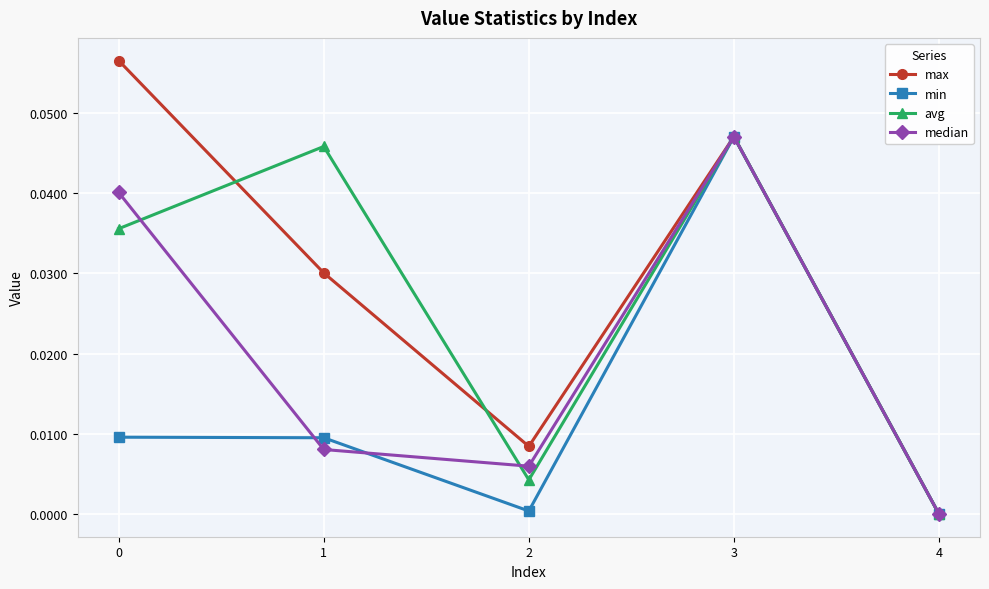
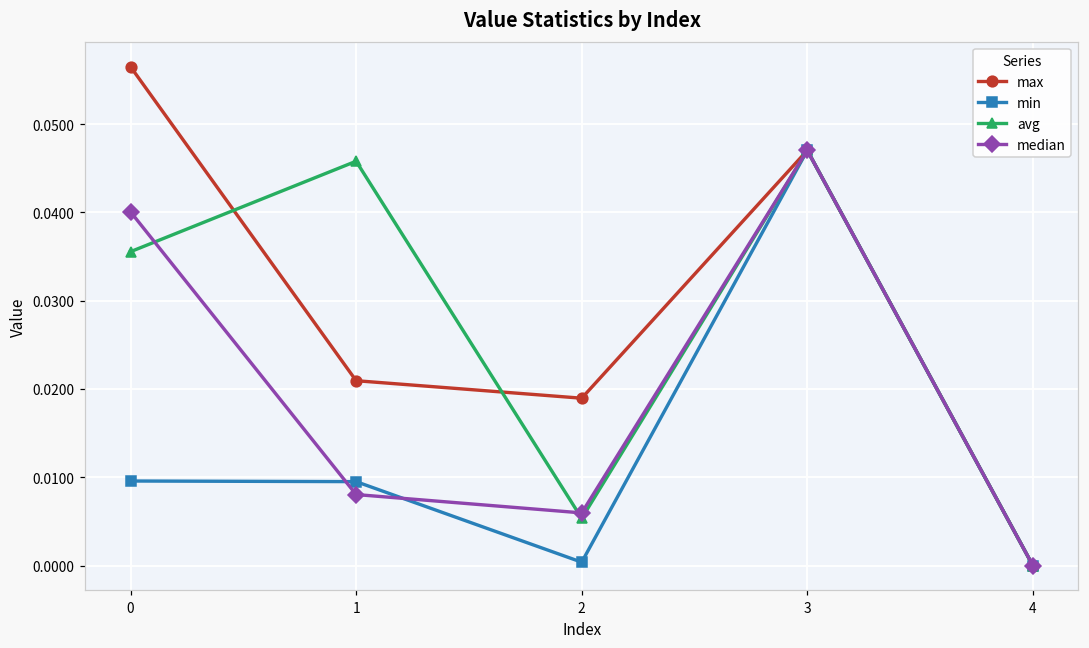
  {
    "max": {
      "0": 0.056,
-     "1": 0.030,
-     "2": 0.008
+     "1": 0.021,
+     "2": 0.019
    },
    "min": {
      "0": 0.010,
      "1": 0.010,
      "2": 0.000
    },
    "avg": {
      "0": 0.036,
      "1": 0.046,
-     "2": 0.004
+     "2": 0.005
    },
    "median": {
      "0": 0.040,
      "1": 0.008,
      "2": 0.006
    }
  }
